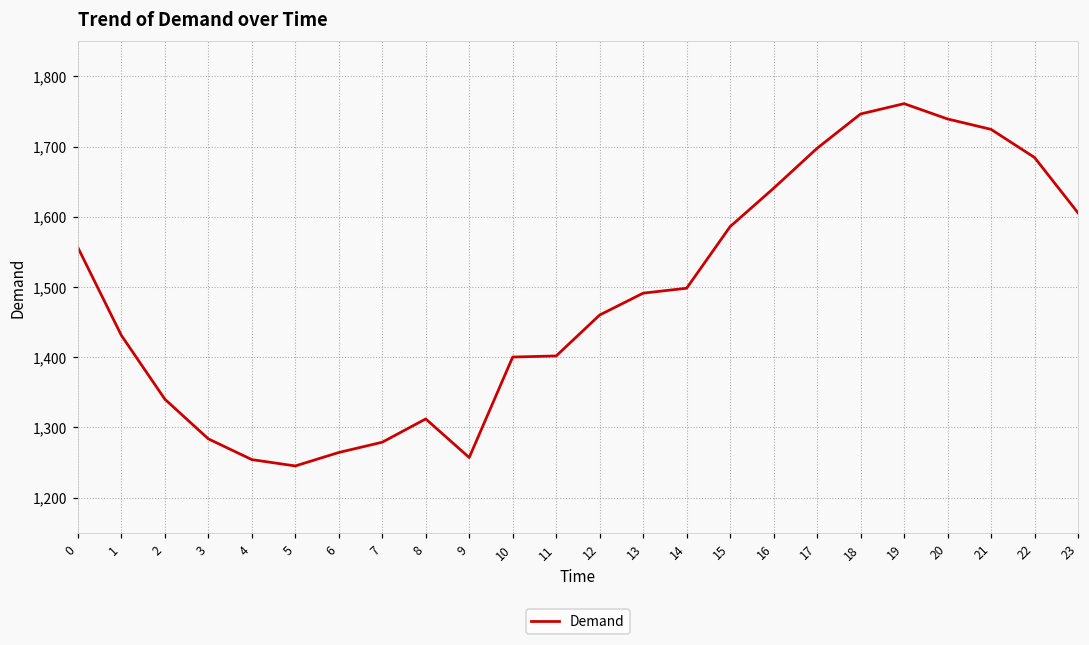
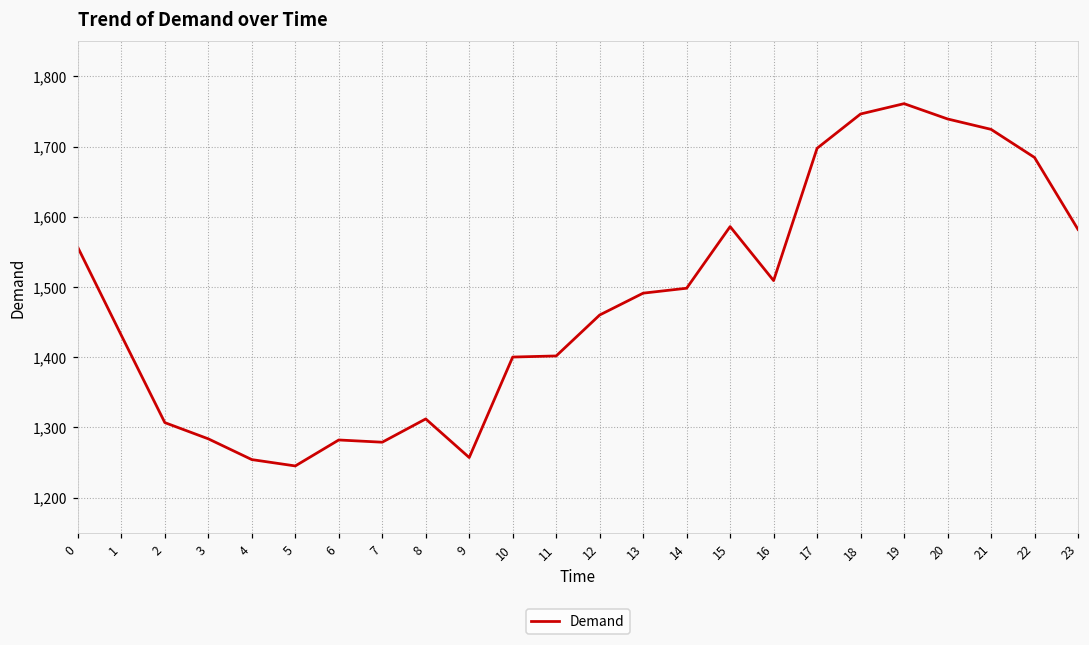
  {
    "0": "1,560",
    "1": "1,430",
-   "2": "1,340",
+   "2": "1,310",
    "3": "1,280",
    "4": "1,250",
    "5": "1,250",
-   "6": "1,260",
+   "6": "1,280",
    "7": "1,280",
    "8": "1,310",
    "9": "1,260",
    "10": "1,400",
    "11": "1,400",
    "12": "1,460",
    "13": "1,490",
    "14": "1,500",
    "15": "1,590",
-   "16": "1,640",
+   "16": "1,510",
    "17": "1,700",
    "18": "1,750",
    "19": "1,760",
    "20": "1,740",
    "21": "1,720",
    "22": "1,680",
-   "23": "1,610"
+   "23": "1,580"
  }
